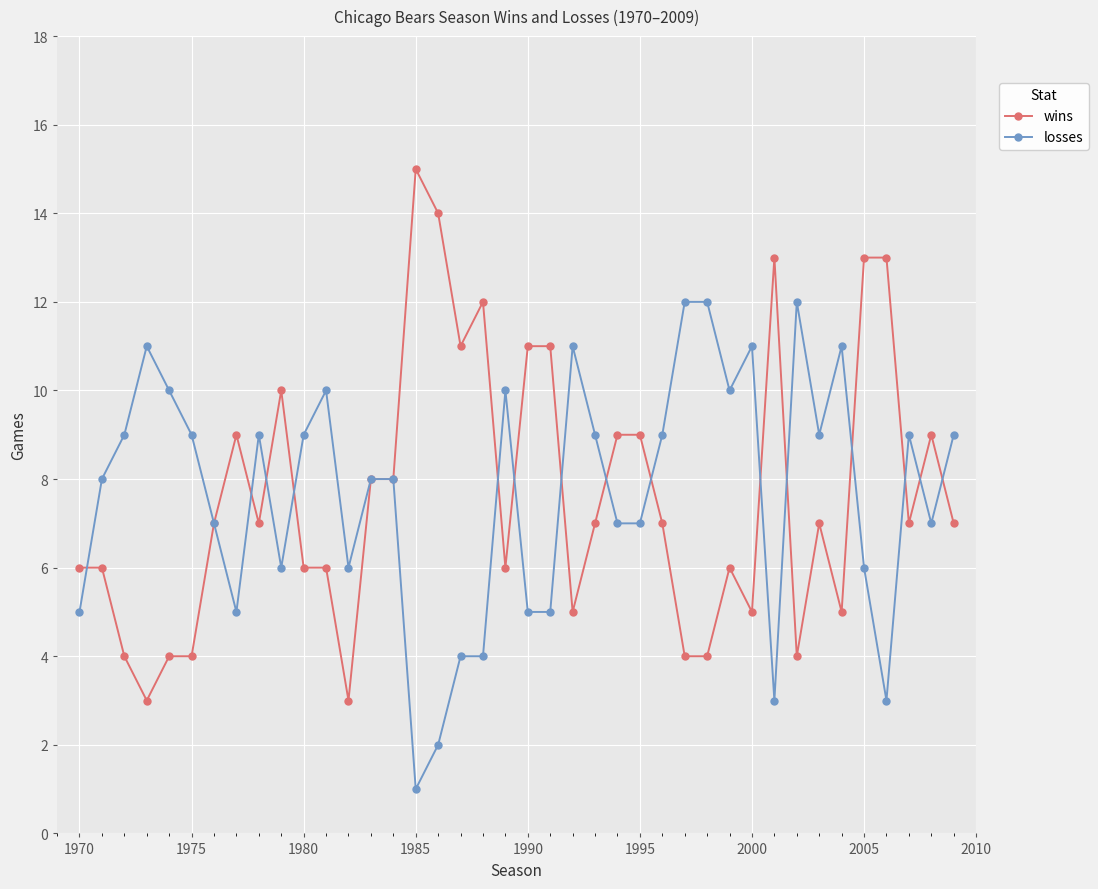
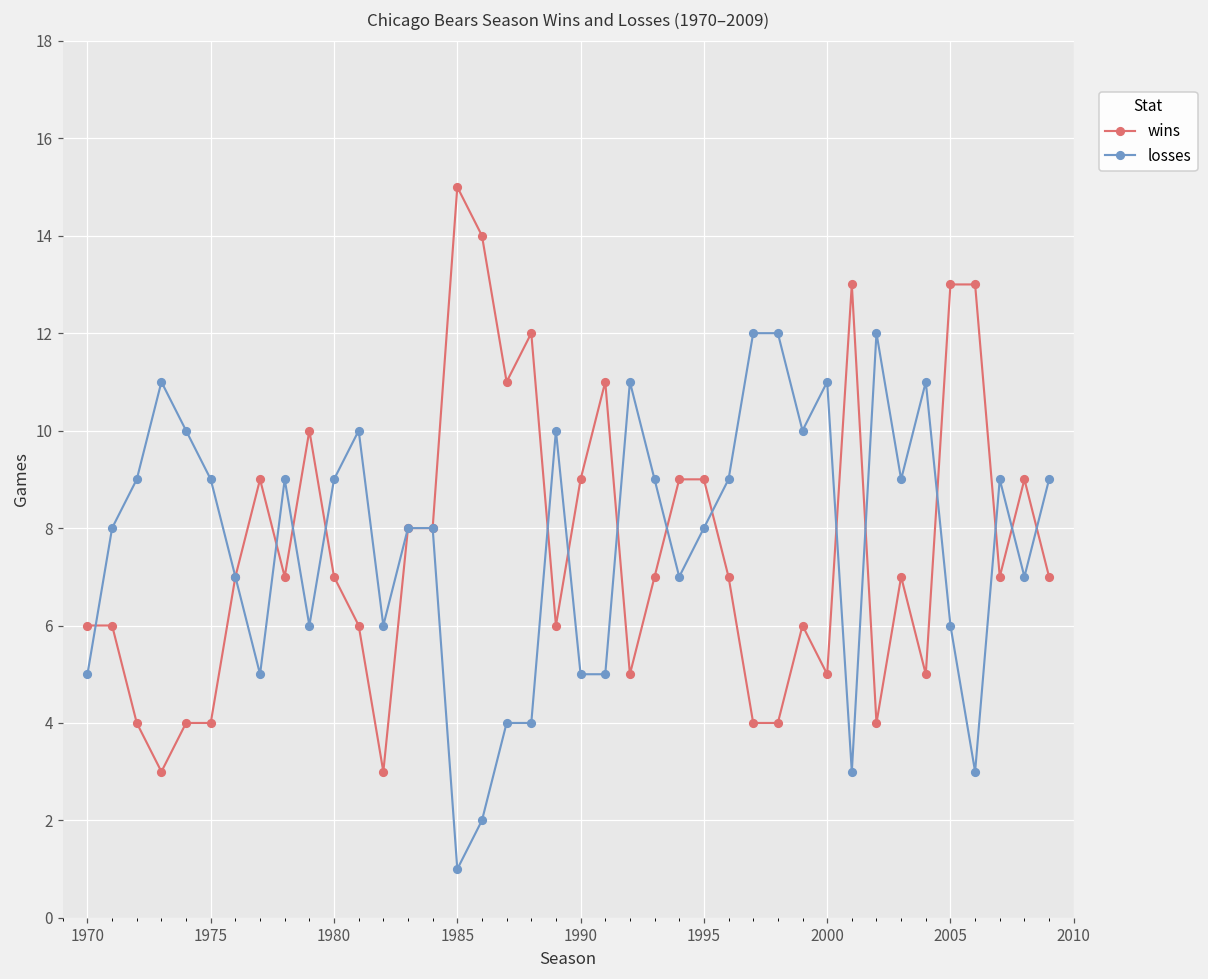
  {
    "wins": {
      "1970": 6,
      "1975": 4,
-     "1980": 6,
+     "1980": 7,
      "1985": 15,
-     "1990": 11,
+     "1990": 9,
      "1995": 9,
      "2000": 5,
      "2005": 13
    },
    "losses": {
      "1970": 5,
      "1975": 9,
      "1980": 9,
      "1985": 1,
      "1990": 5,
-     "1995": 7,
+     "1995": 8,
      "2000": 11,
      "2005": 6
    }
  }
